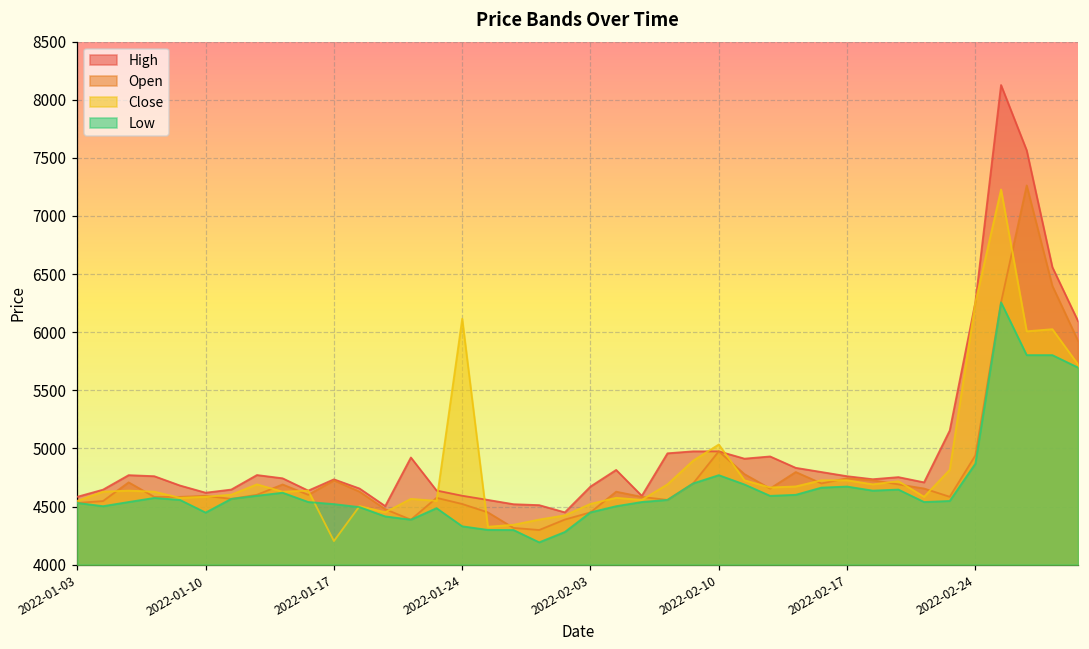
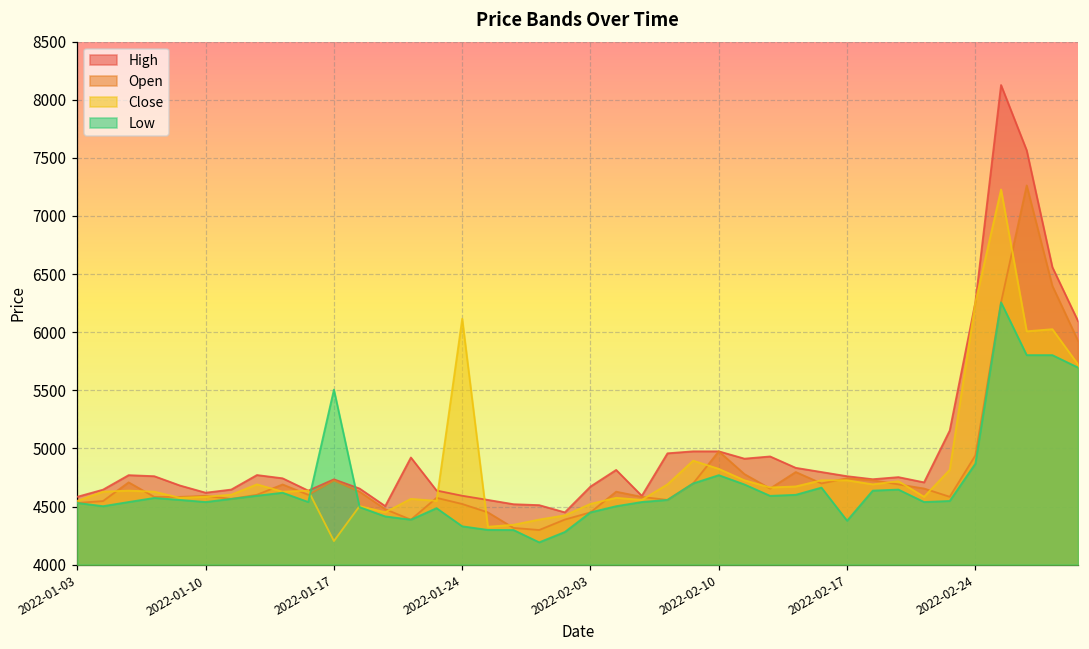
  {
    "Close": {
      "2022-01-17": 4200,
      "2022-01-24": 6120,
      "2022-02-03": 4520,
-     "2022-02-10": 5030
+     "2022-02-10": 4820
    },
    "Low": {
-     "2022-01-10": 4450,
-     "2022-01-17": 4520,
+     "2022-01-10": 4540,
+     "2022-01-17": 5510,
      "2022-01-24": 4330,
      "2022-02-10": 4770,
-     "2022-02-17": 4670,
+     "2022-02-17": 4380,
      "2022-02-24": 4870
    }
  }
